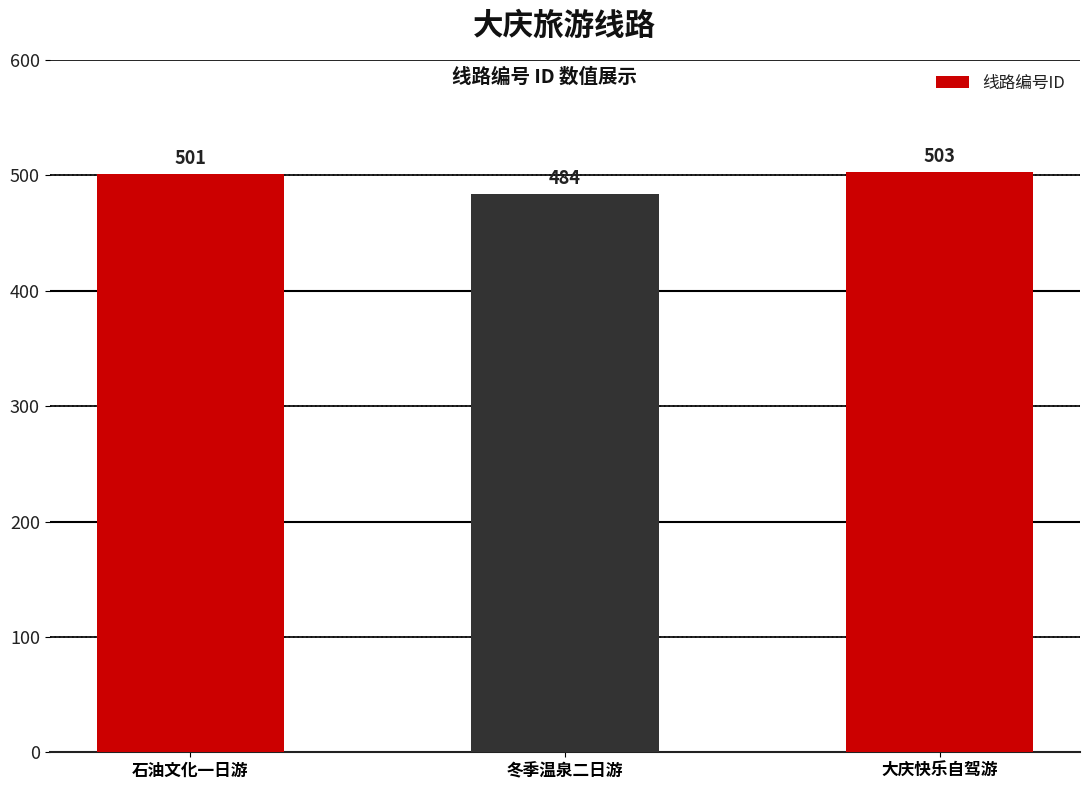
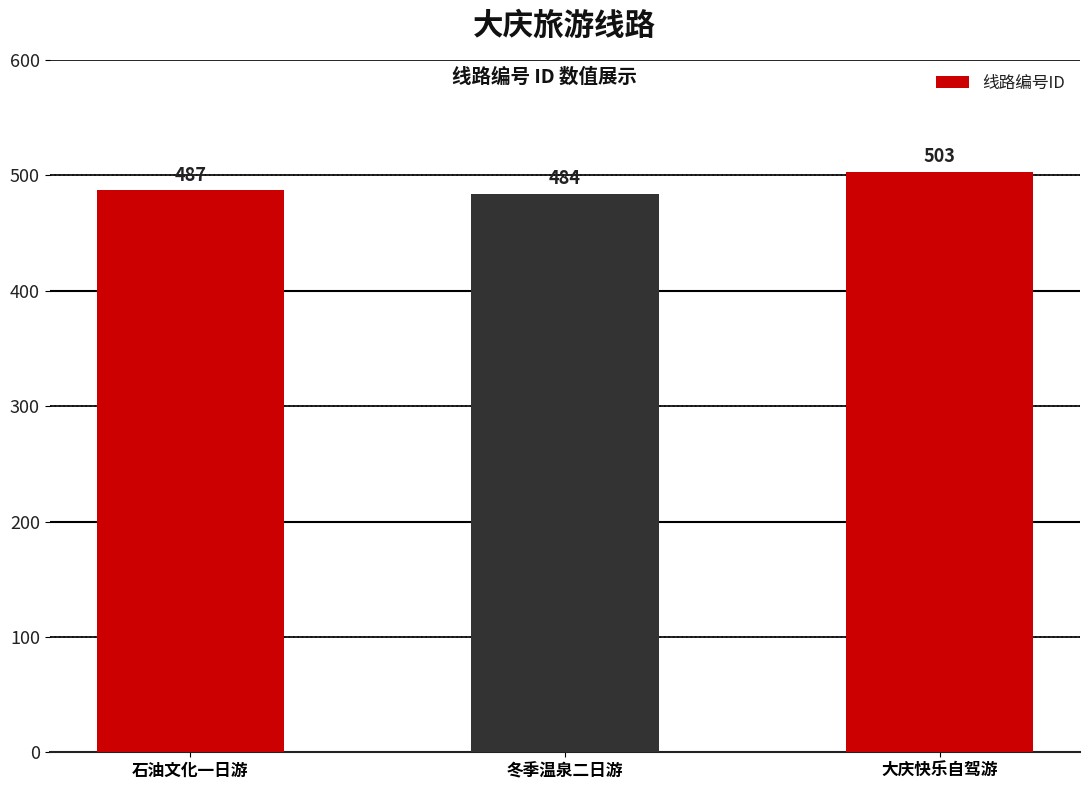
  {
-   "石油文化一日游": 501,
+   "石油文化一日游": 487,
    "冬季温泉二日游": 484,
    "大庆快乐自驾游": 503
  }
